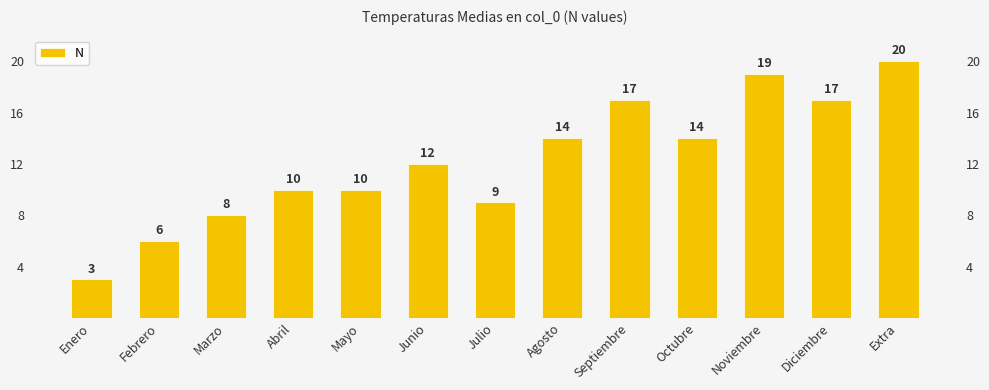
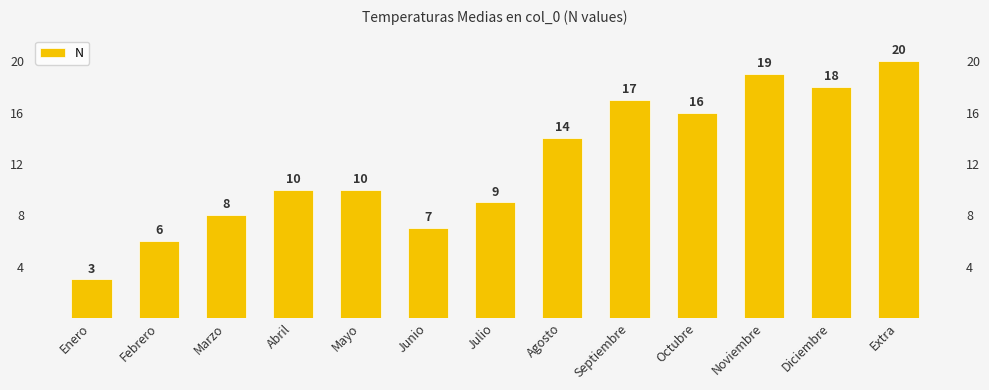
  {
    "Enero": 3,
    "Febrero": 6,
    "Marzo": 8,
    "Abril": 10,
    "Mayo": 10,
-   "Junio": 12,
+   "Junio": 7,
    "Julio": 9,
    "Agosto": 14,
    "Septiembre": 17,
-   "Octubre": 14,
+   "Octubre": 16,
    "Noviembre": 19,
-   "Diciembre": 17,
+   "Diciembre": 18,
    "Extra": 20
  }
